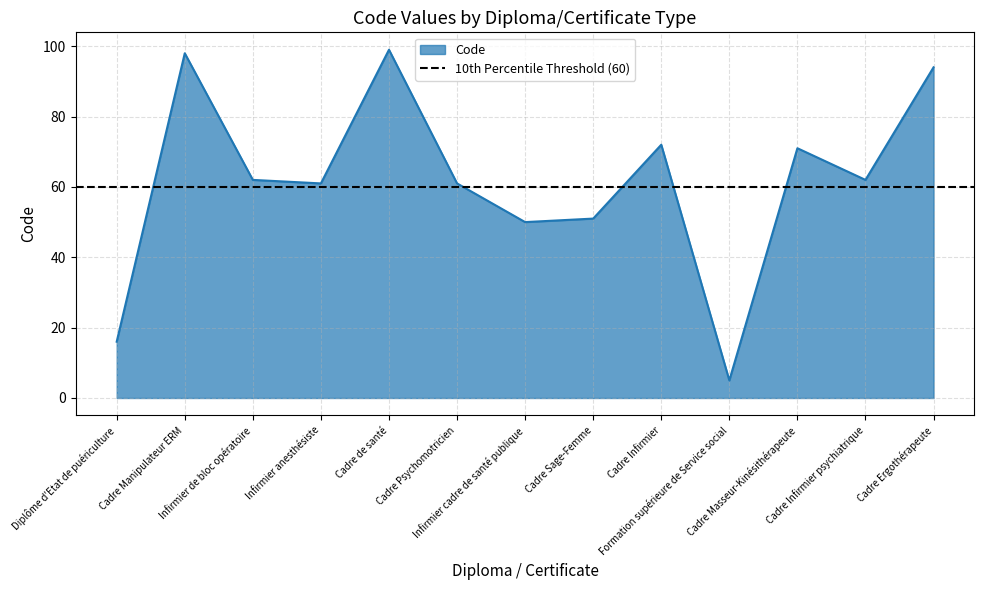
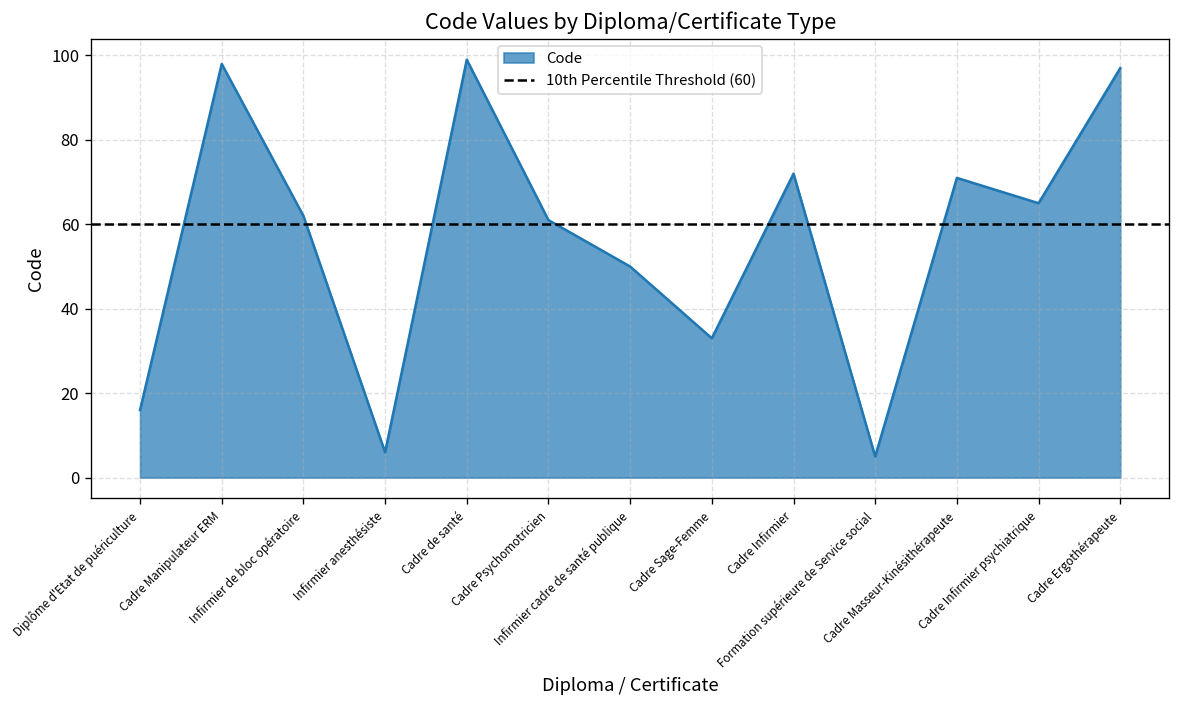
  {
    "Diplôme d'Etat de puériculture": 16,
    "Cadre Manipulateur ERM": 98,
    "Infirmier de bloc opératoire": 62,
-   "Infirmier anesthésiste": 61,
+   "Infirmier anesthésiste": 6,
    "Cadre de santé": 99,
    "Cadre Psychomotricien": 61,
    "Infirmier cadre de santé publique": 50,
-   "Cadre Sage-Femme": 51,
+   "Cadre Sage-Femme": 33,
    "Cadre Infirmier": 72,
    "Formation supérieure de Service social": 5,
    "Cadre Masseur-Kinésithérapeute": 71,
-   "Cadre Infirmier psychiatrique": 62,
-   "Cadre Ergothérapeute": 94
+   "Cadre Infirmier psychiatrique": 65,
+   "Cadre Ergothérapeute": 97
  }
